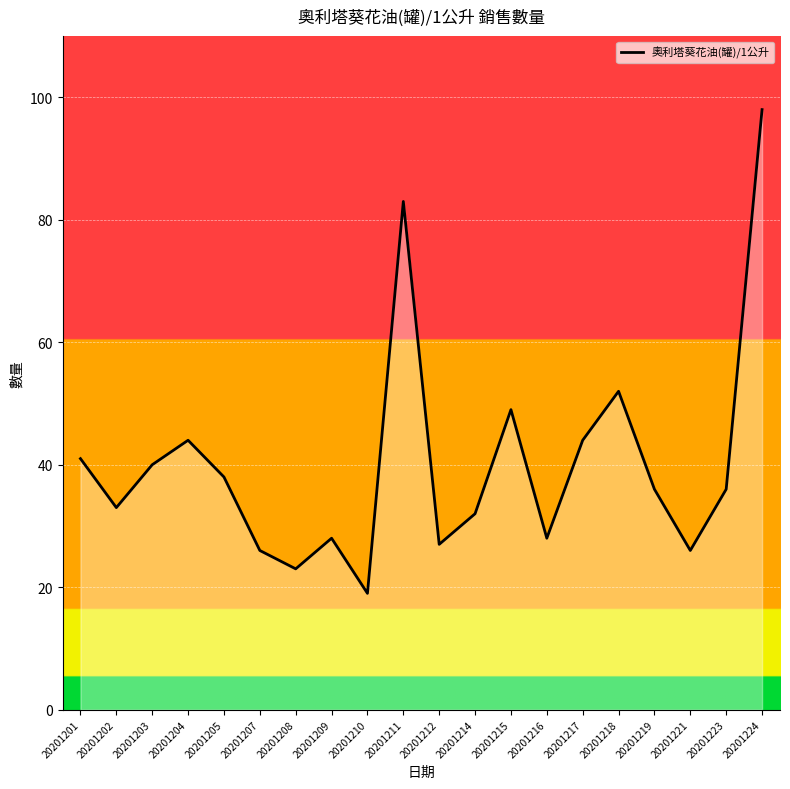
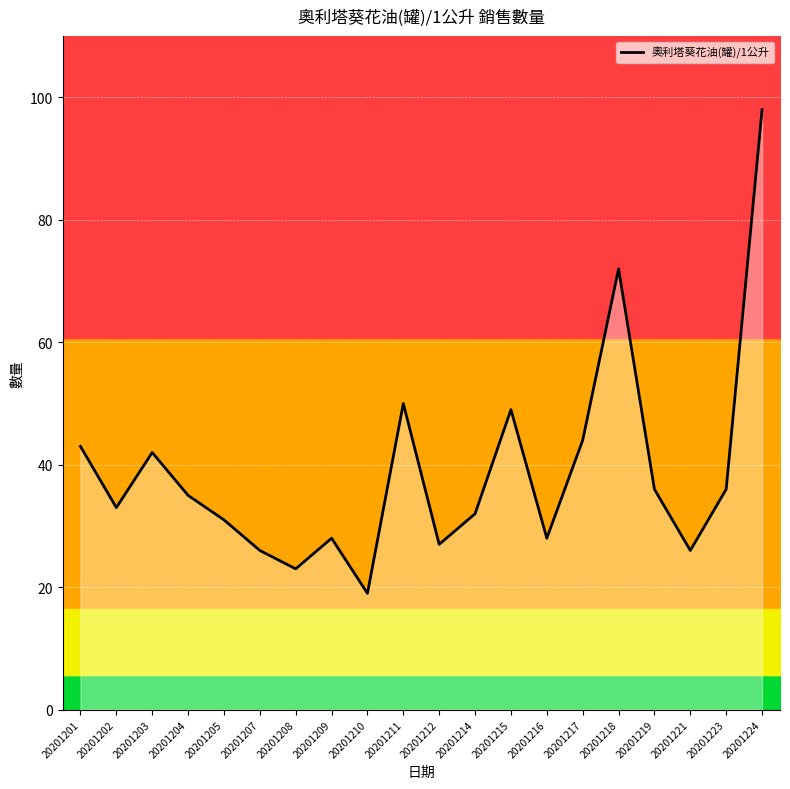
  {
-   "20201201": 41,
+   "20201201": 43,
    "20201202": 33,
-   "20201203": 40,
-   "20201204": 44,
-   "20201205": 38,
+   "20201203": 42,
+   "20201204": 35,
+   "20201205": 31,
    "20201207": 26,
    "20201208": 23,
    "20201209": 28,
    "20201210": 19,
-   "20201211": 83,
+   "20201211": 50,
    "20201212": 27,
    "20201214": 32,
    "20201215": 49,
    "20201216": 28,
    "20201217": 44,
-   "20201218": 52,
+   "20201218": 72,
    "20201219": 36,
    "20201221": 26,
    "20201223": 36,
    "20201224": 98
  }
